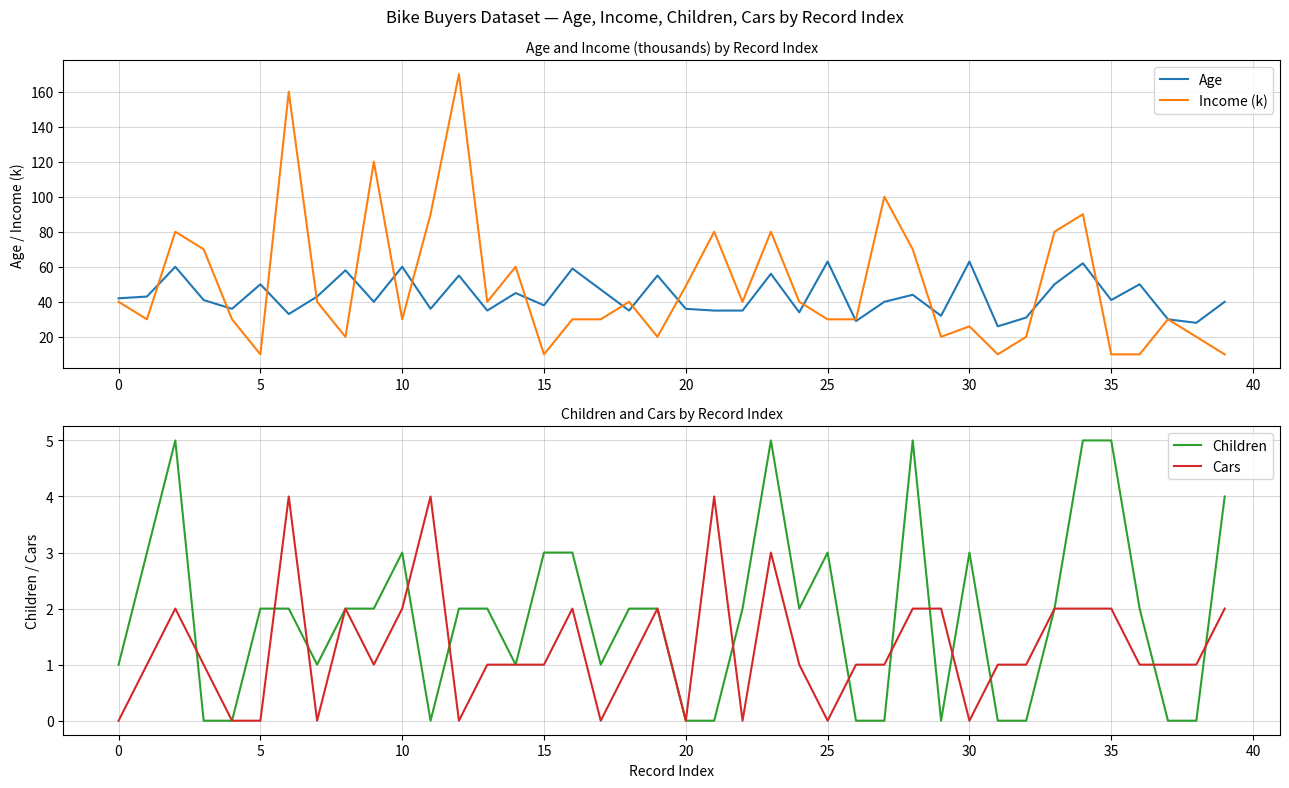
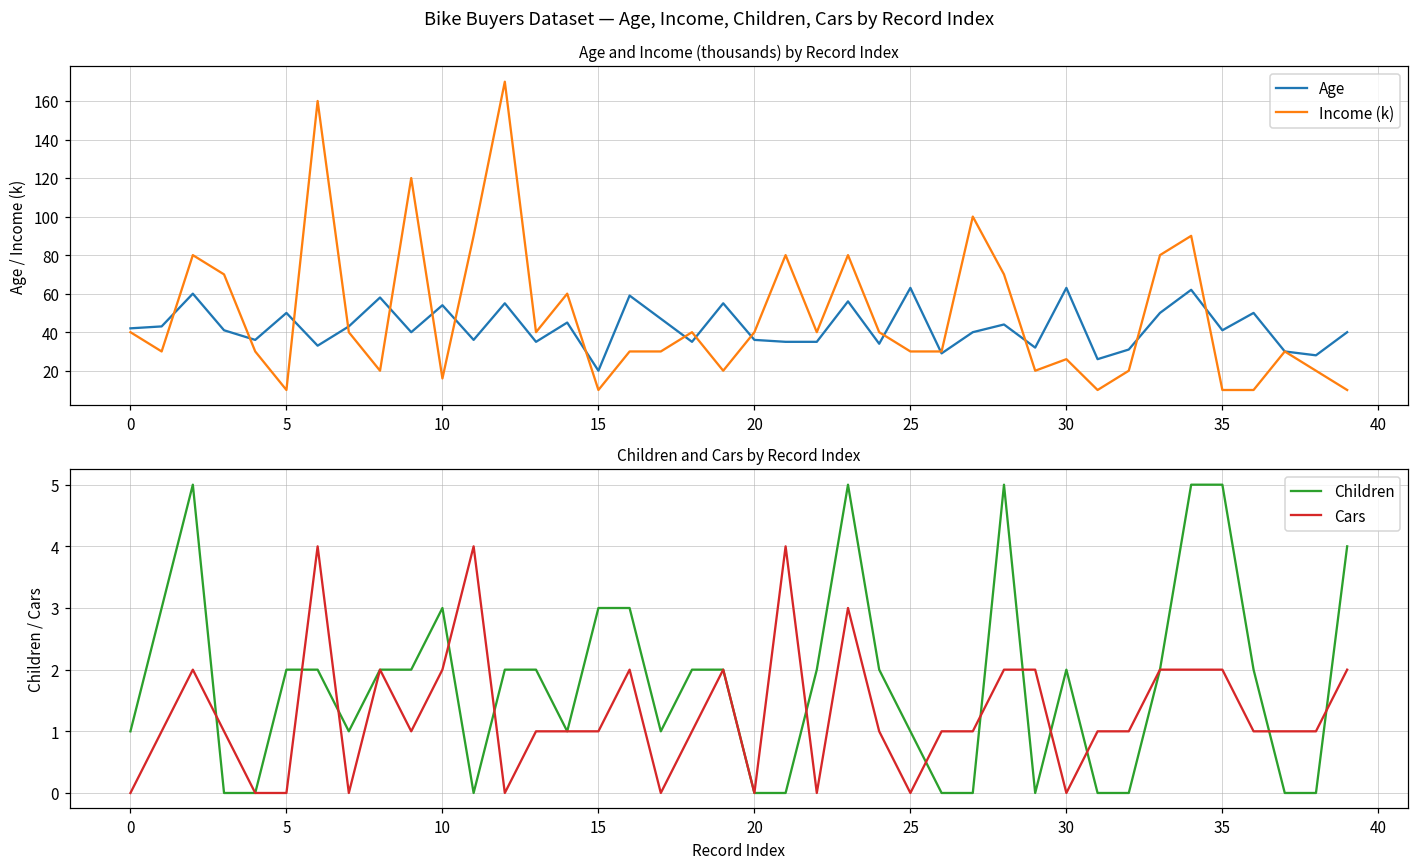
  {
    "Age and Income (thousands) by Record Index": {
      "Age": {
        "0": 42,
        "5": 50,
-       "10": 60,
-       "15": 38,
+       "10": 54,
+       "15": 20,
        "20": 36,
        "25": 63,
        "30": 63,
        "35": 41
      },
      "Income (k)": {
        "0": 40,
        "5": 10,
-       "10": 30,
+       "10": 16,
        "15": 10,
-       "20": 49,
+       "20": 40,
        "25": 30,
        "30": 26,
        "35": 10
      }
    },
    "Children and Cars by Record Index": {
      "Children": {
        "0": 1,
        "5": 2,
        "10": 3,
        "15": 3,
-       "25": 3,
-       "30": 3,
+       "25": 1,
+       "30": 2,
        "35": 5
      },
      "Cars": {
        "0": 0,
        "5": 0,
        "10": 2,
        "15": 1,
        "25": 0,
        "30": 0,
        "35": 2
      }
    }
  }
